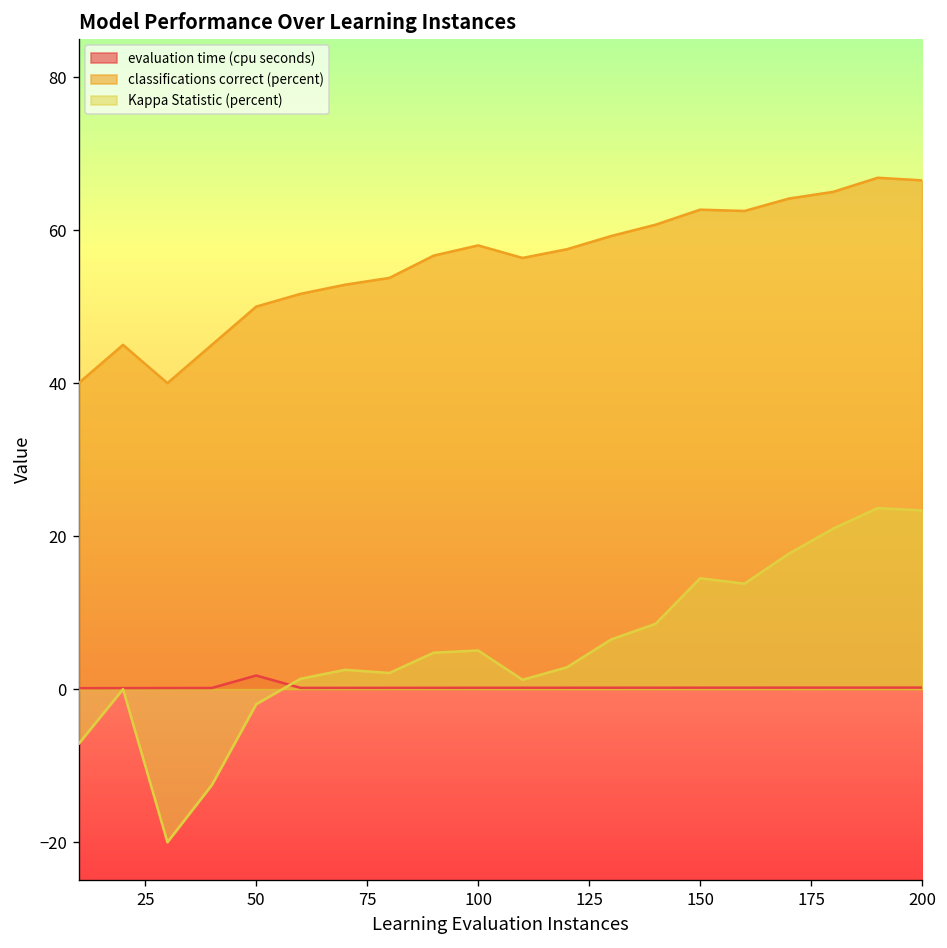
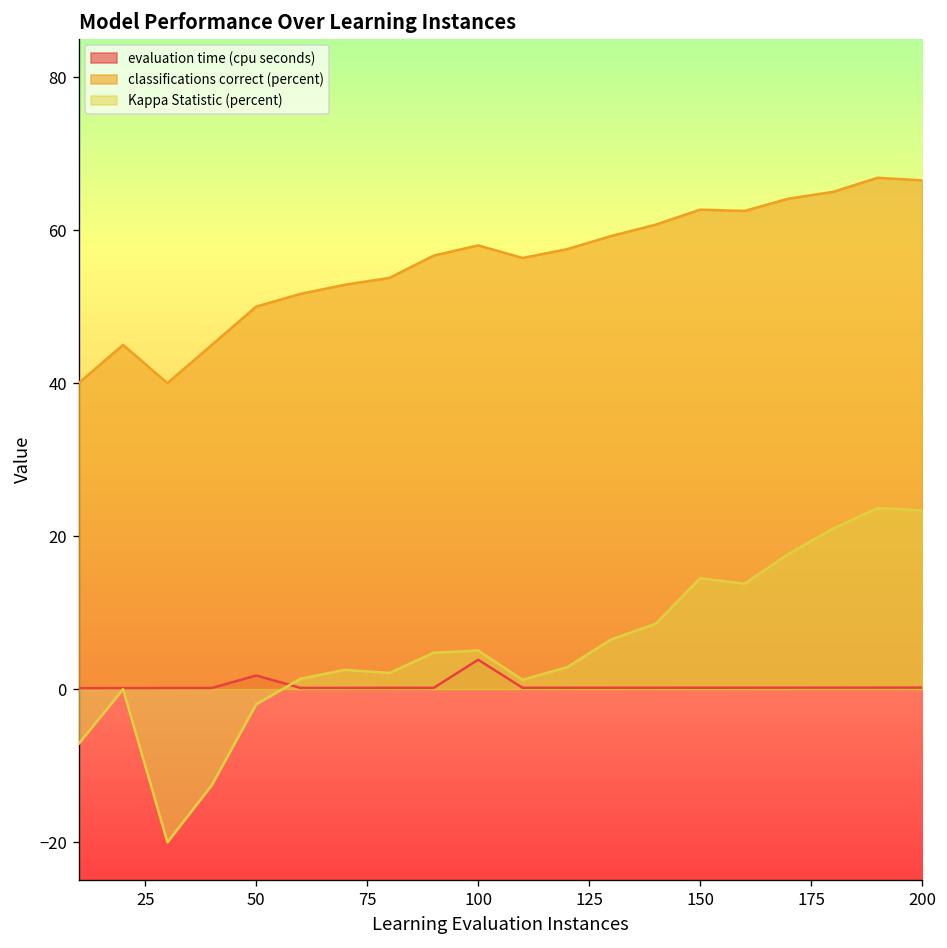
  {
    "evaluation time (cpu seconds)": {
      "50": 2,
-     "100": 0,
+     "100": 4,
      "150": 0,
      "200": 0
    }
  }
